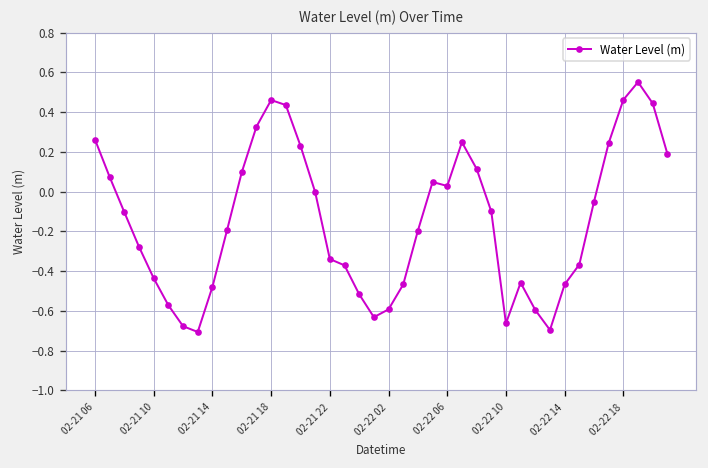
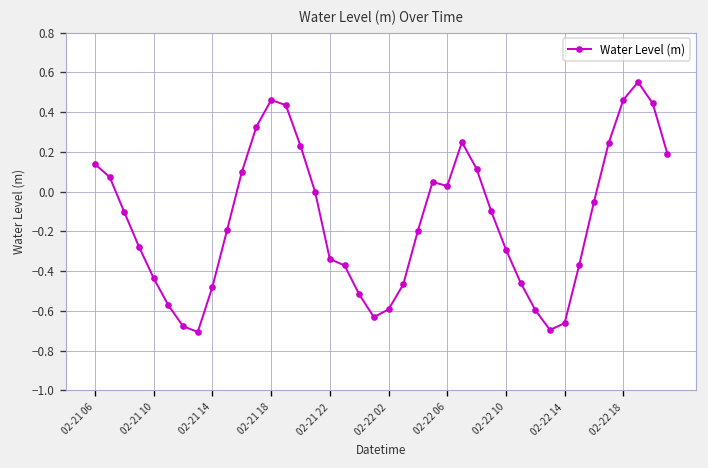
  {
-   "02-21 06": 0.26,
+   "02-21 06": 0.14,
    "02-21 10": -0.44,
    "02-21 14": -0.48,
    "02-21 18": 0.46,
    "02-21 22": -0.34,
    "02-22 02": -0.59,
    "02-22 06": 0.03,
-   "02-22 10": -0.66,
-   "02-22 14": -0.47,
+   "02-22 10": -0.29,
+   "02-22 14": -0.66,
    "02-22 18": 0.46
  }
